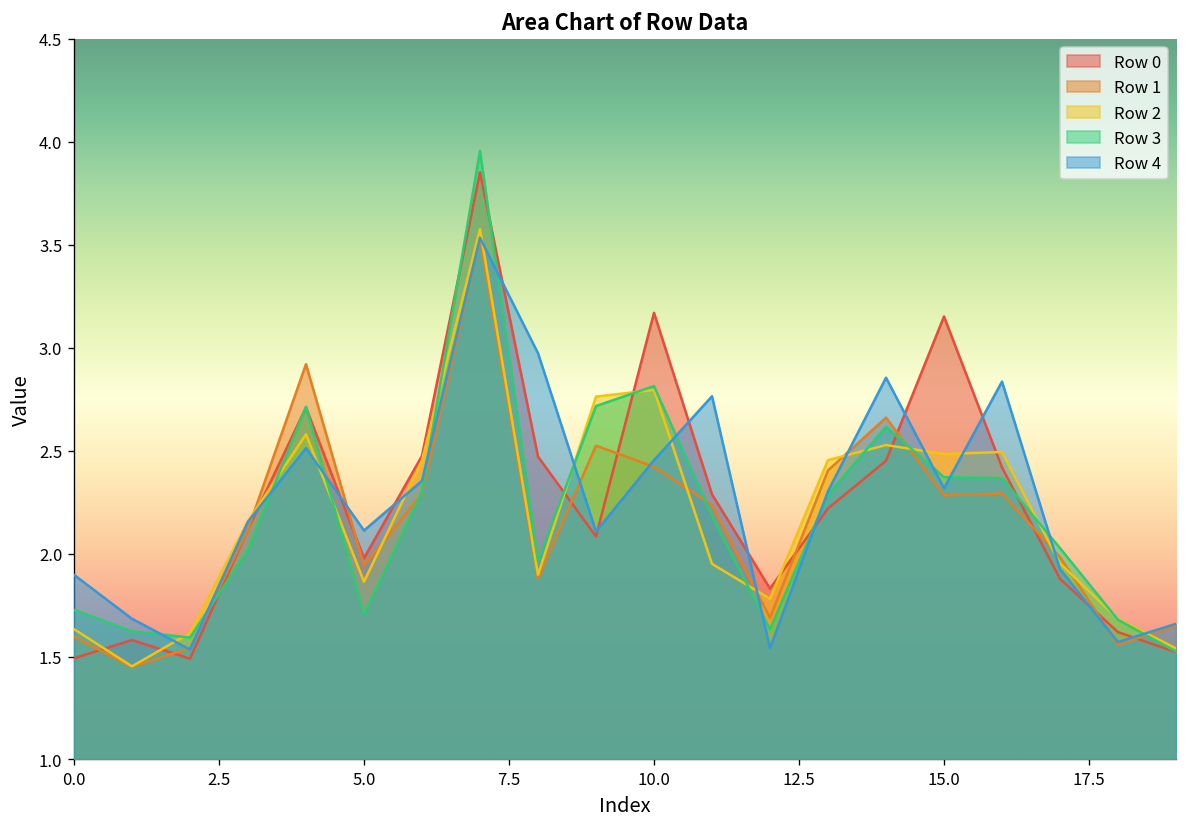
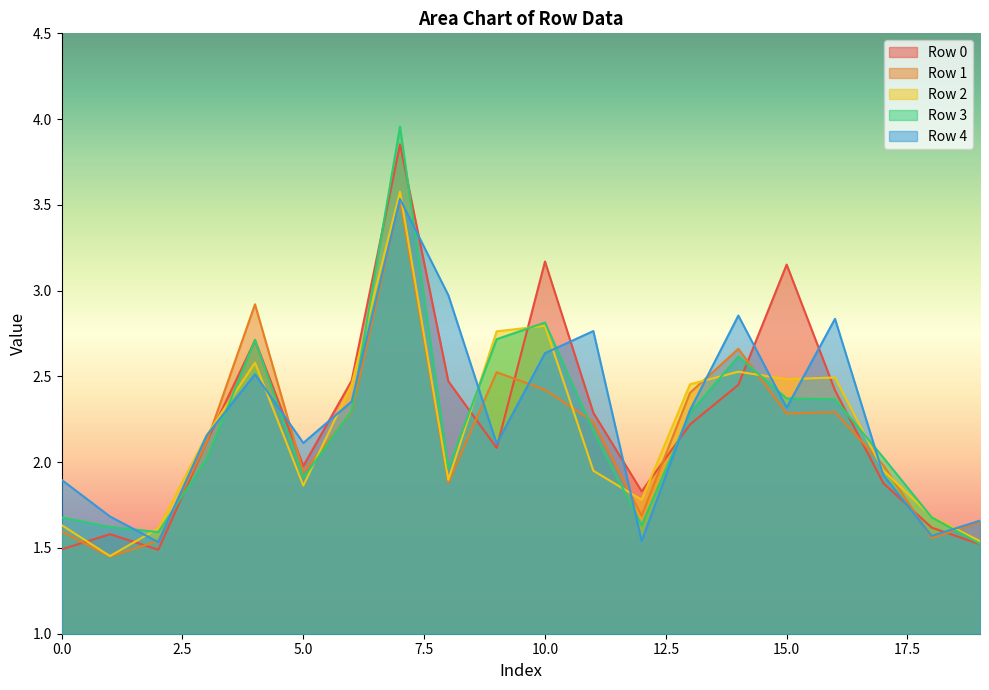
  {
    "Row 3": {
-     "0.0": 1.73,
-     "5.0": 1.71,
+     "0.0": 1.68,
+     "5.0": 1.91,
      "10.0": 2.81,
      "15.0": 2.37
    },
    "Row 4": {
      "0.0": 1.90,
      "5.0": 2.11,
-     "10.0": 2.45,
+     "10.0": 2.64,
      "15.0": 2.32
    }
  }
